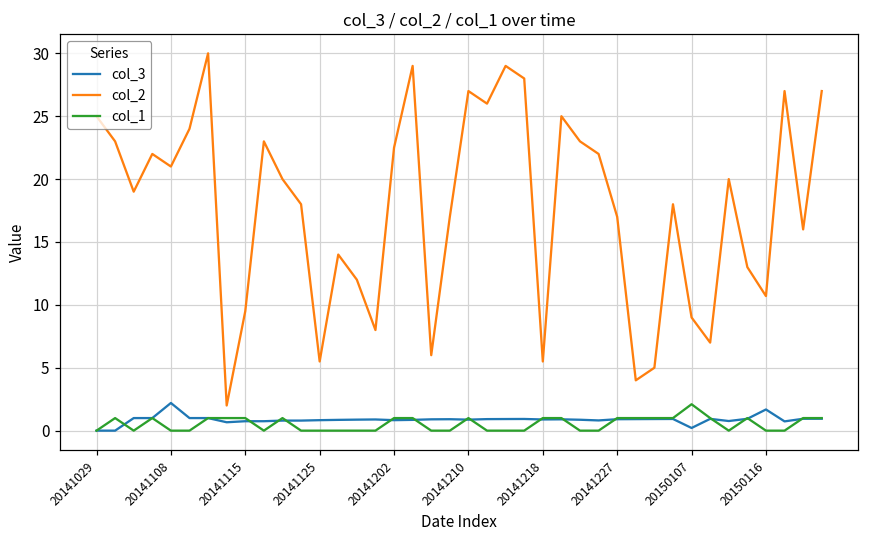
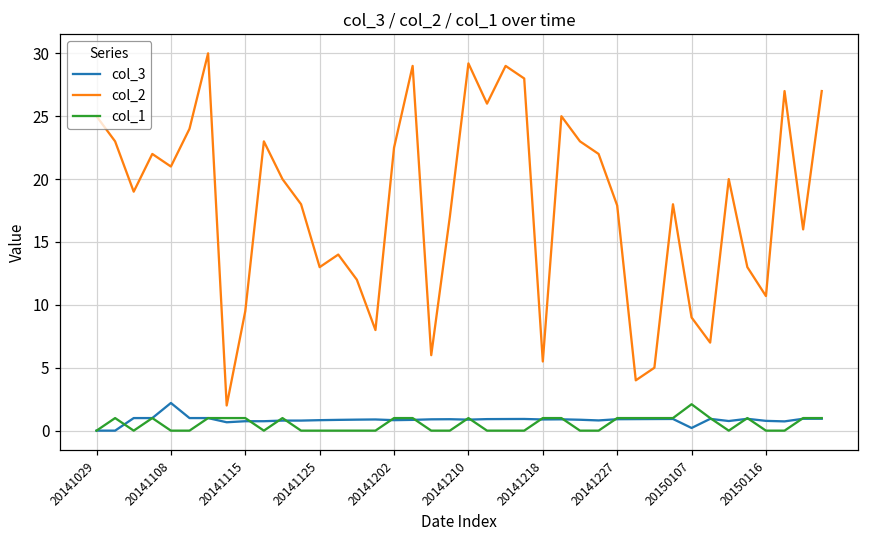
  {
    "col_3": {
      "20141108": 2.2,
      "20141115": 0.8,
      "20141125": 0.8,
      "20150107": 0.2,
-     "20150116": 1.7
+     "20150116": 0.8
    },
    "col_2": {
      "20141108": 21.0,
      "20141115": 9.5,
-     "20141125": 5.5,
+     "20141125": 13.0,
      "20141202": 22.5,
-     "20141210": 27.0,
+     "20141210": 29.2,
      "20141218": 5.5,
-     "20141227": 17.0,
+     "20141227": 17.9,
      "20150107": 9.0,
      "20150116": 10.7
    },
    "col_1": {
      "20141108": 0.0,
      "20141115": 1.0,
      "20141125": 0.0,
      "20150107": 2.1,
      "20150116": 0.0
    }
  }
